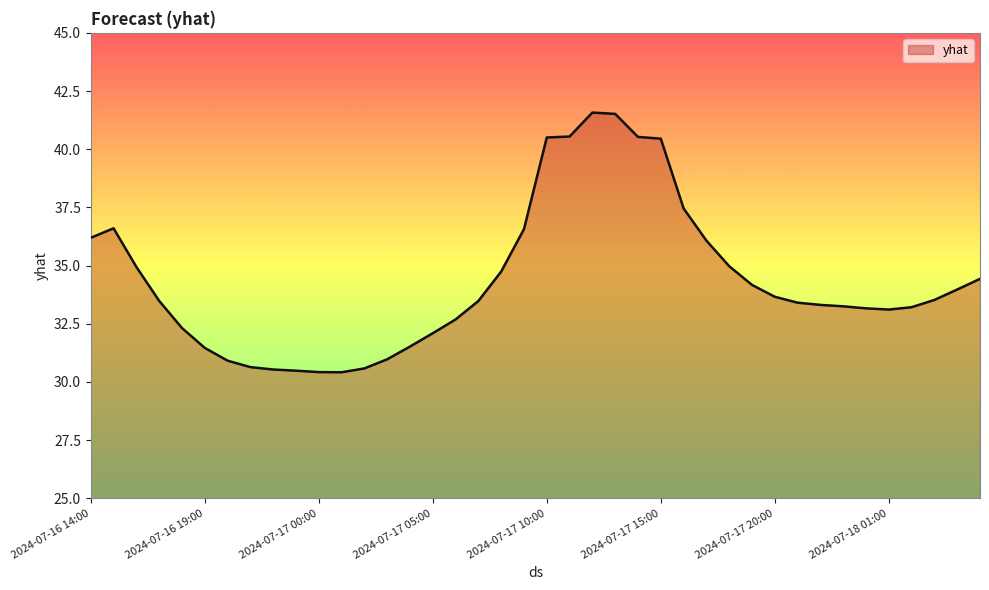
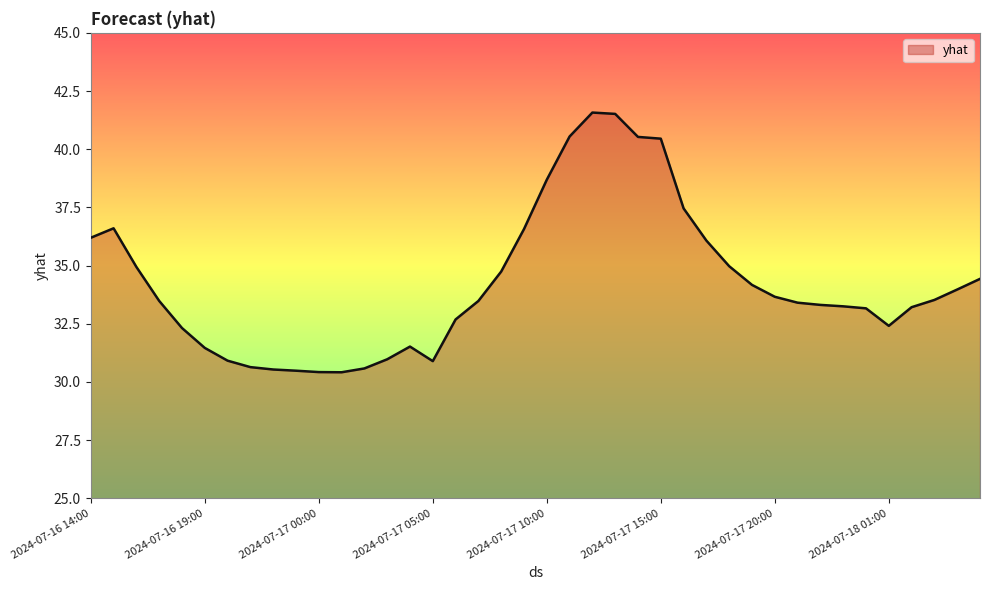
  {
    "2024-07-16 14:00": 36.2,
    "2024-07-16 19:00": 31.5,
    "2024-07-17 00:00": 30.4,
-   "2024-07-17 05:00": 32.1,
-   "2024-07-17 10:00": 40.5,
+   "2024-07-17 05:00": 30.9,
+   "2024-07-17 10:00": 38.7,
    "2024-07-17 15:00": 40.5,
    "2024-07-17 20:00": 33.7,
-   "2024-07-18 01:00": 33.1
+   "2024-07-18 01:00": 32.4
  }
